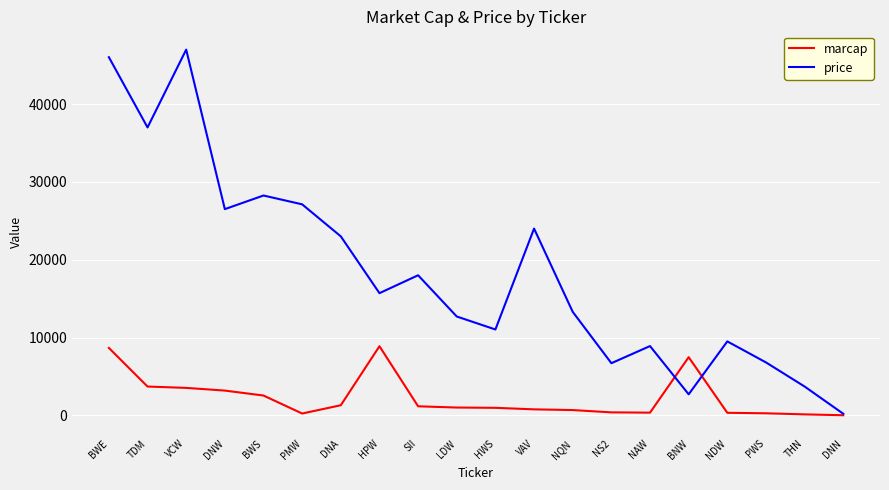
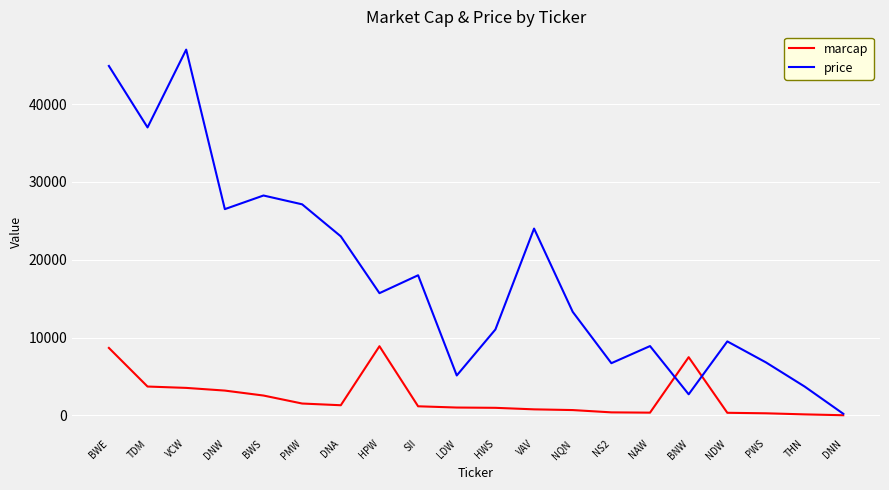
  {
    "marcap": {
      "BWE": 9000,
      "TDM": 4000,
      "VCW": 4000,
      "DNW": 3000,
      "BWS": 3000,
-     "PMW": 0,
+     "PMW": 2000,
      "DNA": 1000,
      "HPW": 9000,
      "SII": 1000,
      "LDW": 1000,
      "HWS": 1000,
      "VAV": 1000,
      "NQN": 1000,
      "NS2": 0,
      "NAW": 0,
      "BNW": 7000,
      "NDW": 0,
      "PWS": 0,
      "THN": 0
    },
    "price": {
-     "BWE": 46000,
+     "BWE": 45000,
      "TDM": 37000,
      "VCW": 47000,
      "DNW": 27000,
      "BWS": 28000,
      "PMW": 27000,
      "DNA": 23000,
      "HPW": 16000,
      "SII": 18000,
-     "LDW": 13000,
+     "LDW": 5000,
      "HWS": 11000,
      "VAV": 24000,
      "NQN": 13000,
      "NS2": 7000,
      "NAW": 9000,
      "BNW": 3000,
      "NDW": 10000,
      "PWS": 7000,
      "THN": 4000
    }
  }
